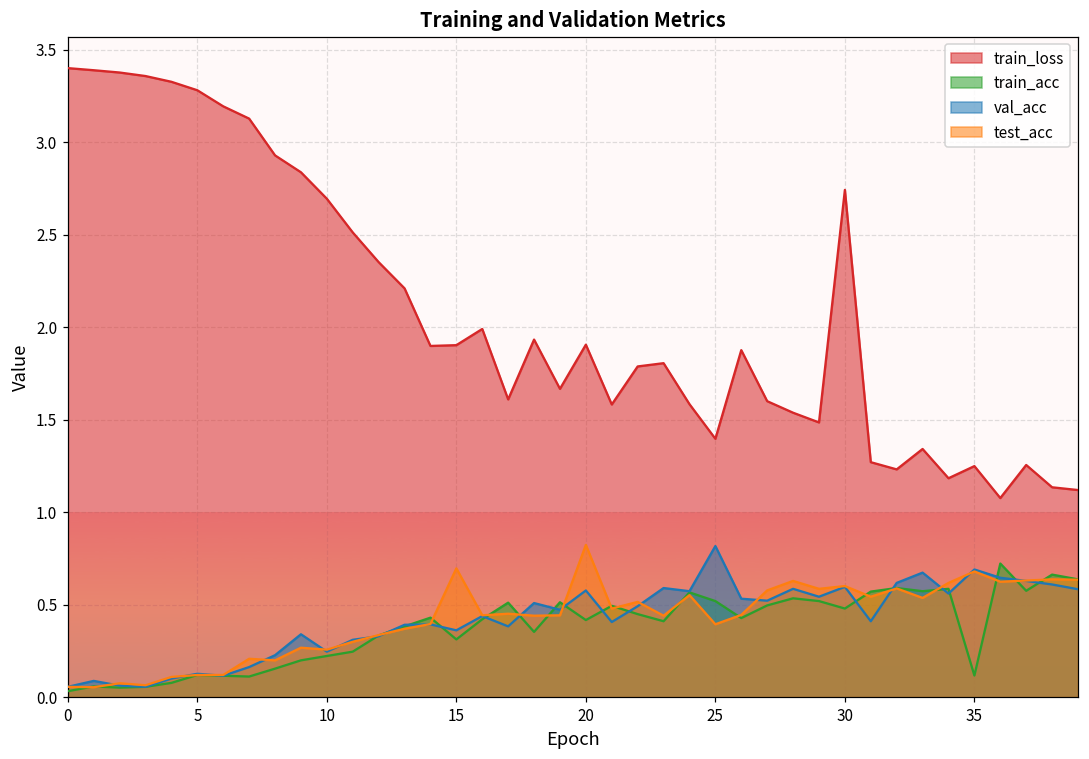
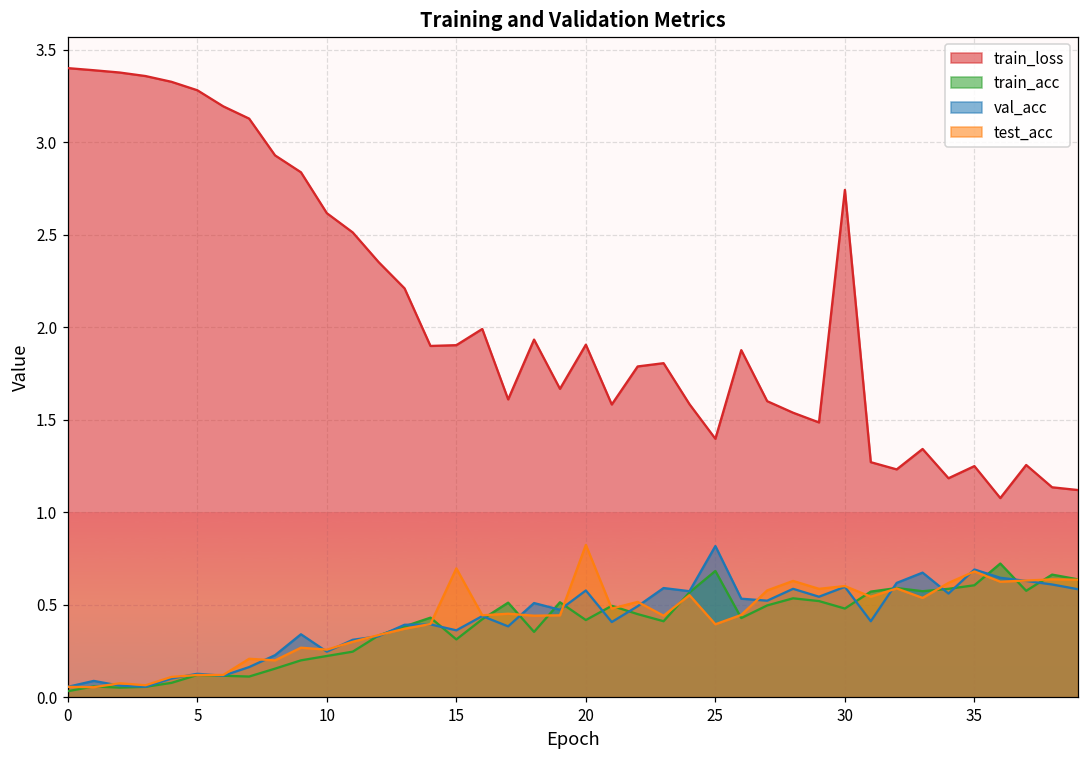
  {
    "train_loss": {
      "0": 3.40,
      "5": 3.28,
-     "10": 2.69,
+     "10": 2.62,
      "15": 1.90,
      "20": 1.91,
      "25": 1.40,
      "30": 2.74,
      "35": 1.25
    },
    "train_acc": {
      "0": 0.03,
      "10": 0.22,
      "15": 0.31,
      "20": 0.42,
-     "25": 0.52,
+     "25": 0.68,
      "30": 0.48,
-     "35": 0.12
+     "35": 0.60
    },
    "val_acc": {
      "15": 0.36,
      "20": 0.58,
      "25": 0.82
    },
    "test_acc": {
      "15": 0.70,
      "20": 0.82,
      "25": 0.39
    }
  }
